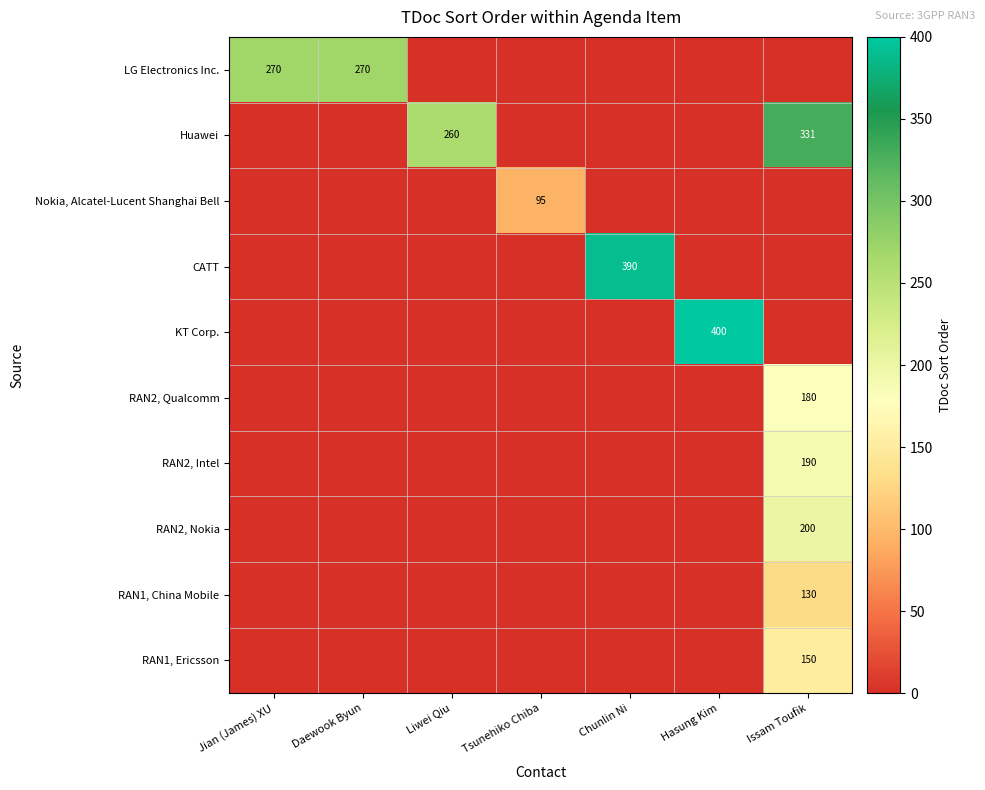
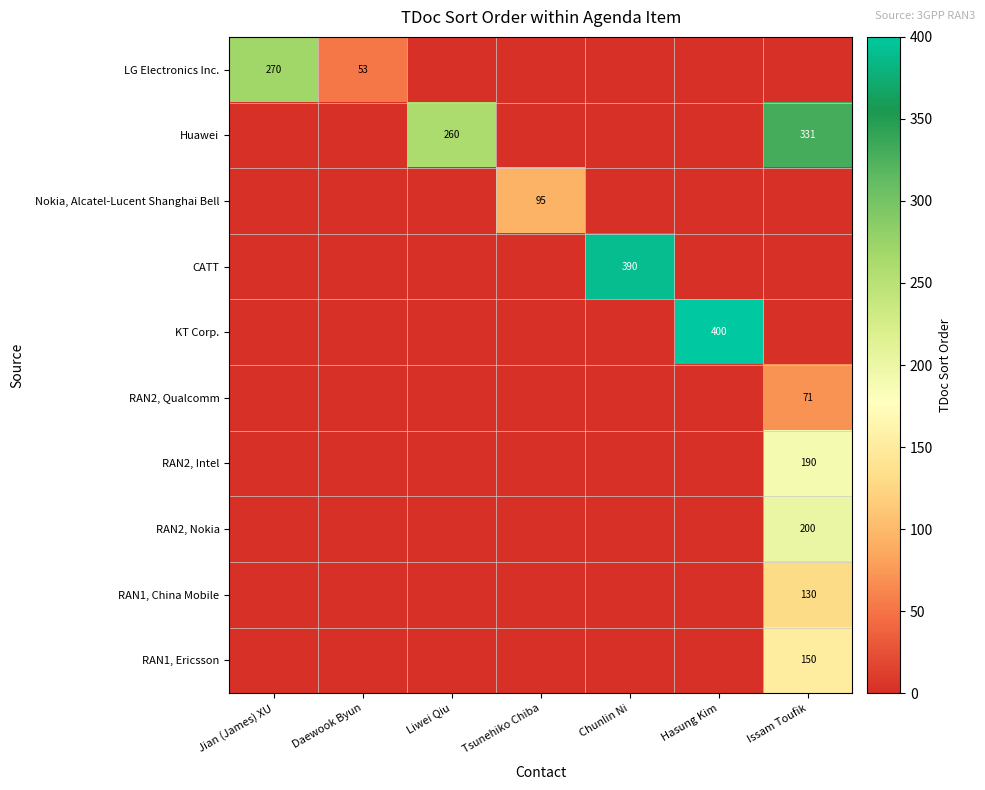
  {
    "LG Electronics Inc.": {
      "Jian (James) XU": 270,
-     "Daewook Byun": 270
+     "Daewook Byun": 53
    },
    "Huawei": {
      "Liwei Qiu": 260,
      "Issam Toufik": 331
    },
    "Nokia, Alcatel-Lucent Shanghai Bell": {
      "Tsunehiko Chiba": 95
    },
    "CATT": {
      "Chunlin Ni": 390
    },
    "KT Corp.": {
      "Hasung Kim": 400
    },
    "RAN2, Qualcomm": {
-     "Issam Toufik": 180
+     "Issam Toufik": 71
    },
    "RAN2, Intel": {
      "Issam Toufik": 190
    },
    "RAN2, Nokia": {
      "Issam Toufik": 200
    },
    "RAN1, China Mobile": {
      "Issam Toufik": 130
    },
    "RAN1, Ericsson": {
      "Issam Toufik": 150
    }
  }
